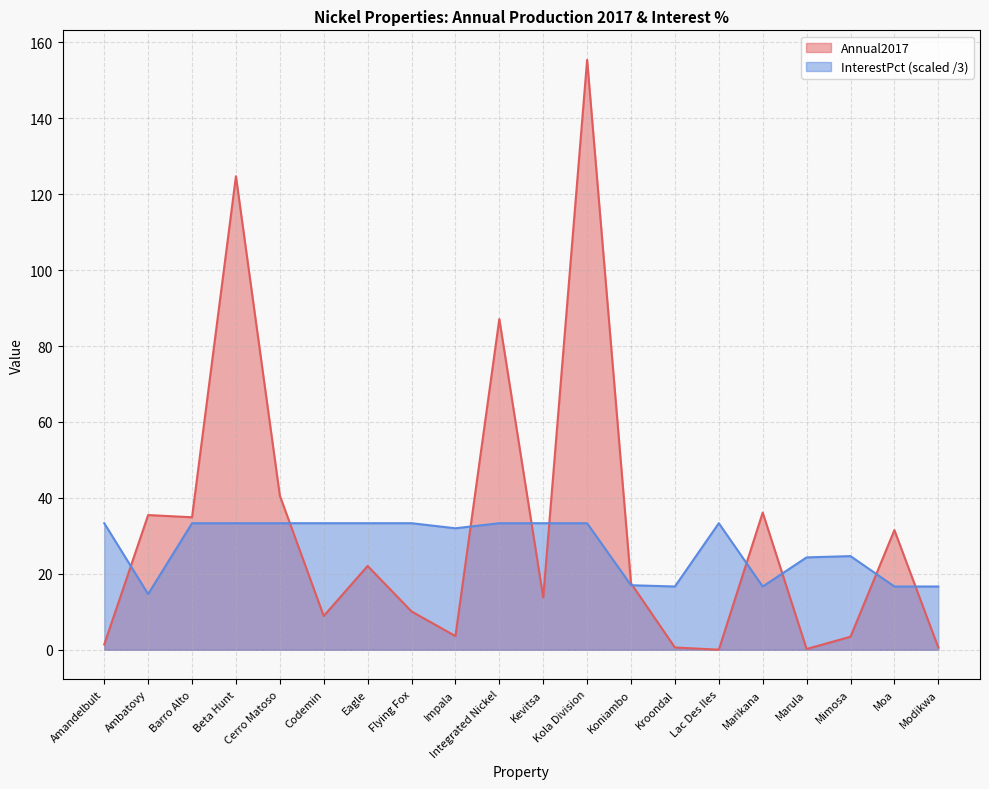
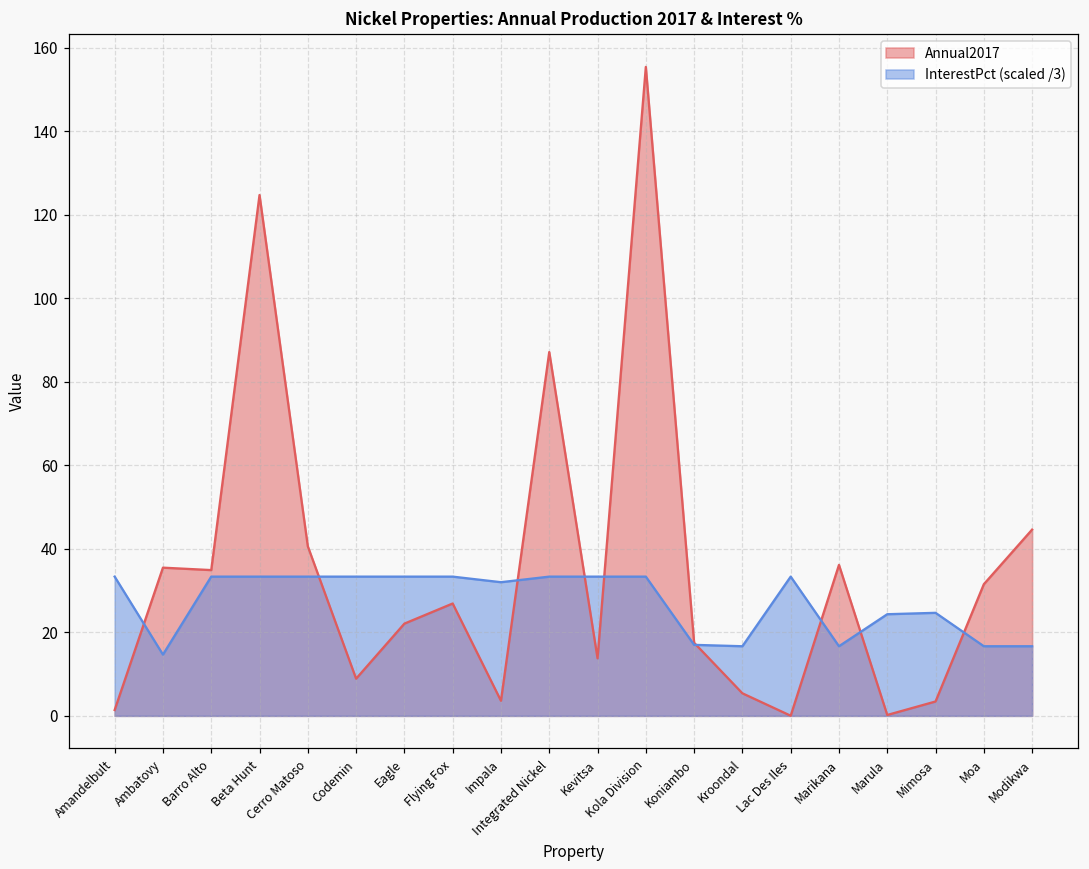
  {
    "Annual2017": {
      "Amandelbult": 1,
      "Ambatovy": 35,
      "Barro Alto": 35,
      "Beta Hunt": 125,
      "Cerro Matoso": 41,
      "Codemin": 9,
      "Eagle": 22,
-     "Flying Fox": 10,
+     "Flying Fox": 27,
      "Impala": 4,
      "Integrated Nickel": 87,
      "Kevitsa": 14,
      "Kola Division": 155,
-     "Kroondal": 1,
+     "Kroondal": 5,
      "Lac Des Iles": 0,
      "Marikana": 36,
      "Marula": 0,
      "Mimosa": 3,
      "Moa": 32,
-     "Modikwa": 1
+     "Modikwa": 45
    },
    "InterestPct (scaled /3)": {
      "Amandelbult": 33,
      "Ambatovy": 15,
      "Barro Alto": 33,
      "Beta Hunt": 33,
      "Cerro Matoso": 33,
      "Codemin": 33,
      "Eagle": 33,
      "Flying Fox": 33,
      "Impala": 32,
      "Integrated Nickel": 33,
      "Kevitsa": 33,
      "Kola Division": 33,
      "Kroondal": 17,
      "Lac Des Iles": 33,
      "Marikana": 17,
      "Marula": 24,
      "Mimosa": 25,
      "Moa": 17,
      "Modikwa": 17
    }
  }
